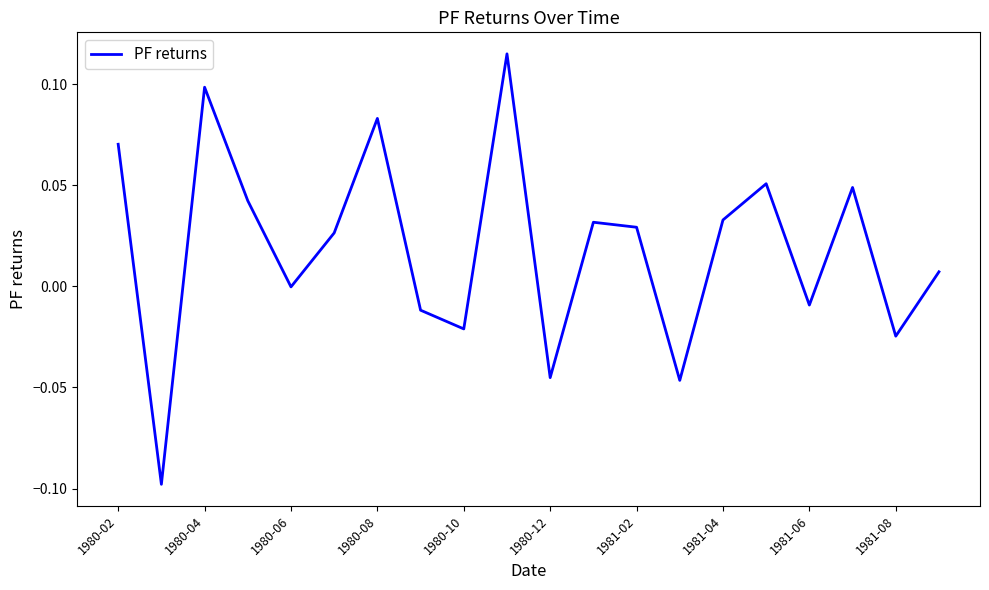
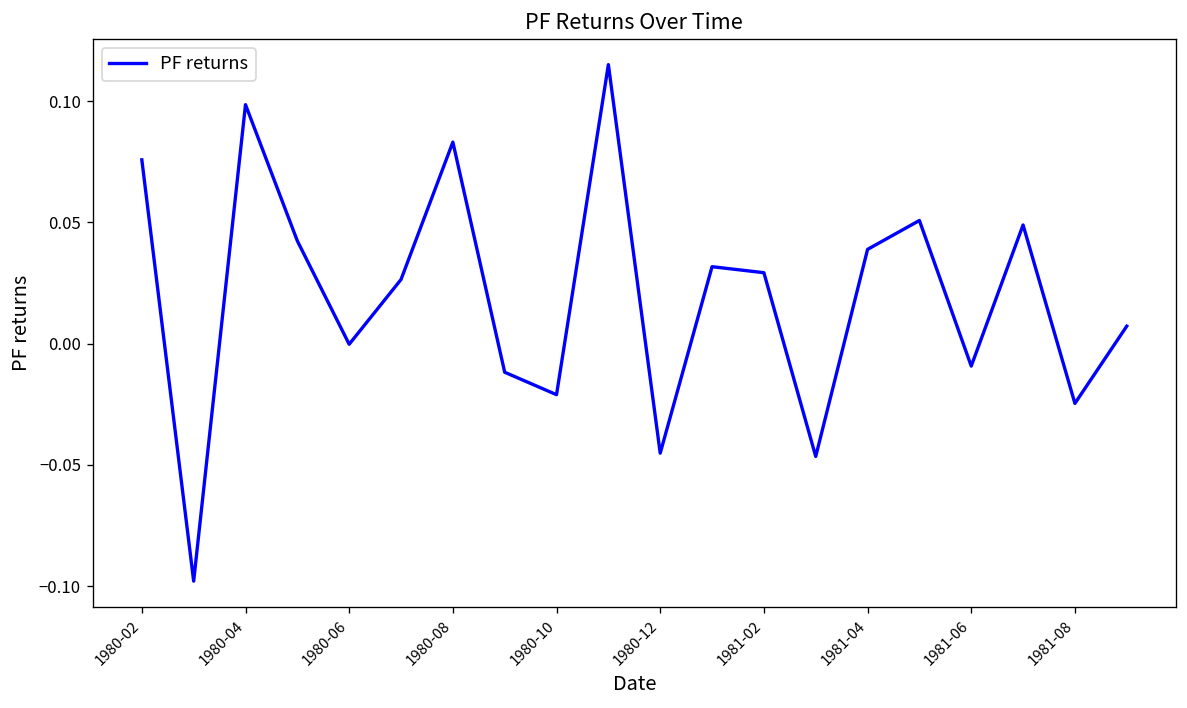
  {
-   "1980-02": 0.070,
+   "1980-02": 0.076,
    "1980-04": 0.099,
    "1980-06": 0.000,
    "1980-08": 0.083,
    "1980-10": -0.021,
    "1980-12": -0.045,
    "1981-02": 0.029,
-   "1981-04": 0.033,
+   "1981-04": 0.039,
    "1981-06": -0.009,
    "1981-08": -0.025
  }
